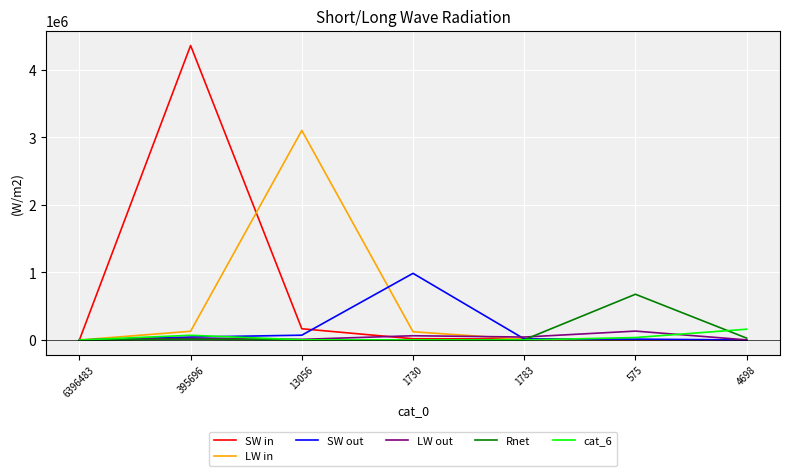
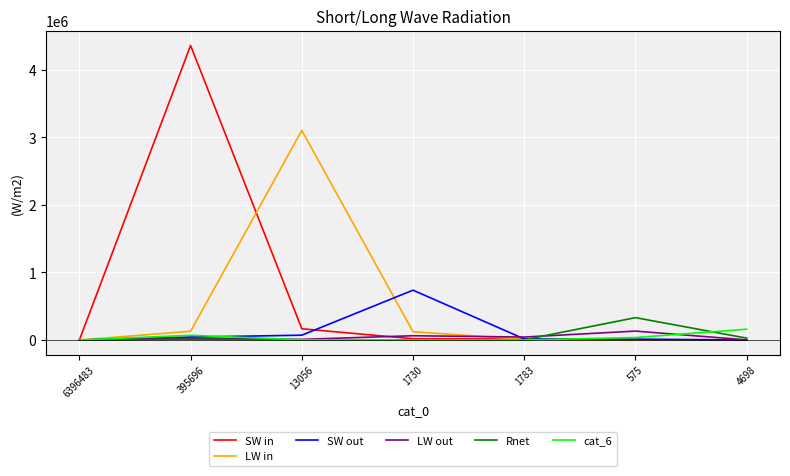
  {
    "SW in": {
      "395696": 4400000,
      "13056": 200000
    },
    "LW in": {
      "395696": 100000,
      "13056": 3100000,
      "1730": 100000
    },
    "SW out": {
      "13056": 100000,
-     "1730": 1000000
+     "1730": 700000
    },
    "LW out": {
      "1730": 100000,
      "575": 100000
    },
    "Rnet": {
-     "575": 700000
+     "575": 300000
    },
    "cat_6": {
      "4698": 200000
    }
  }
